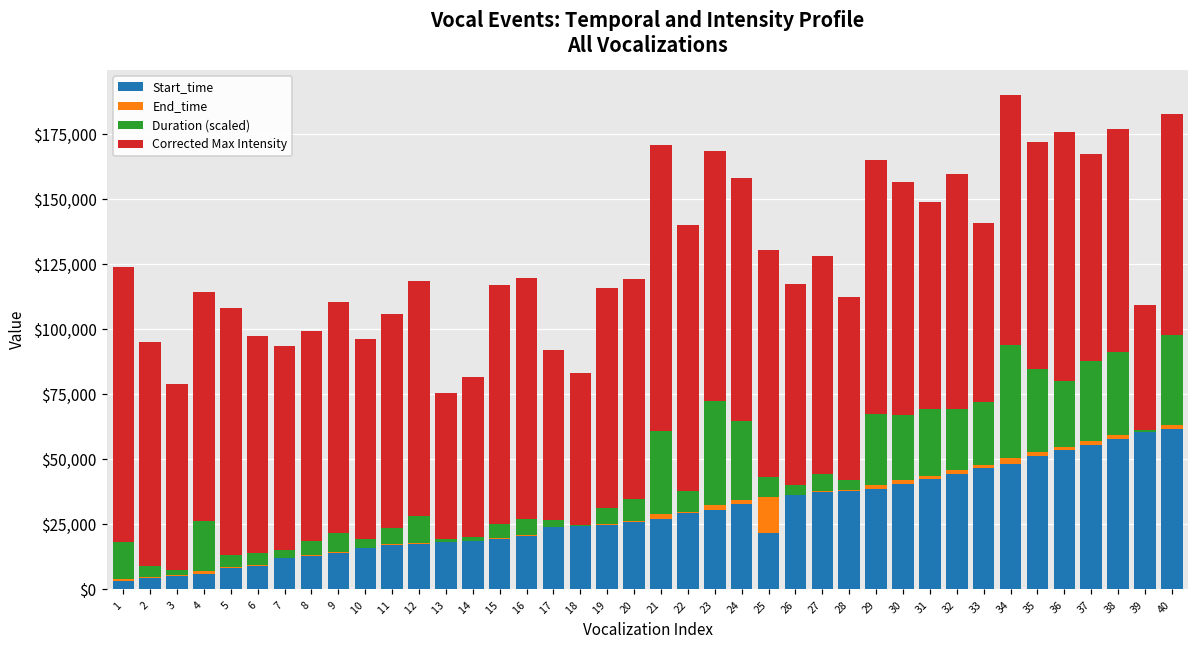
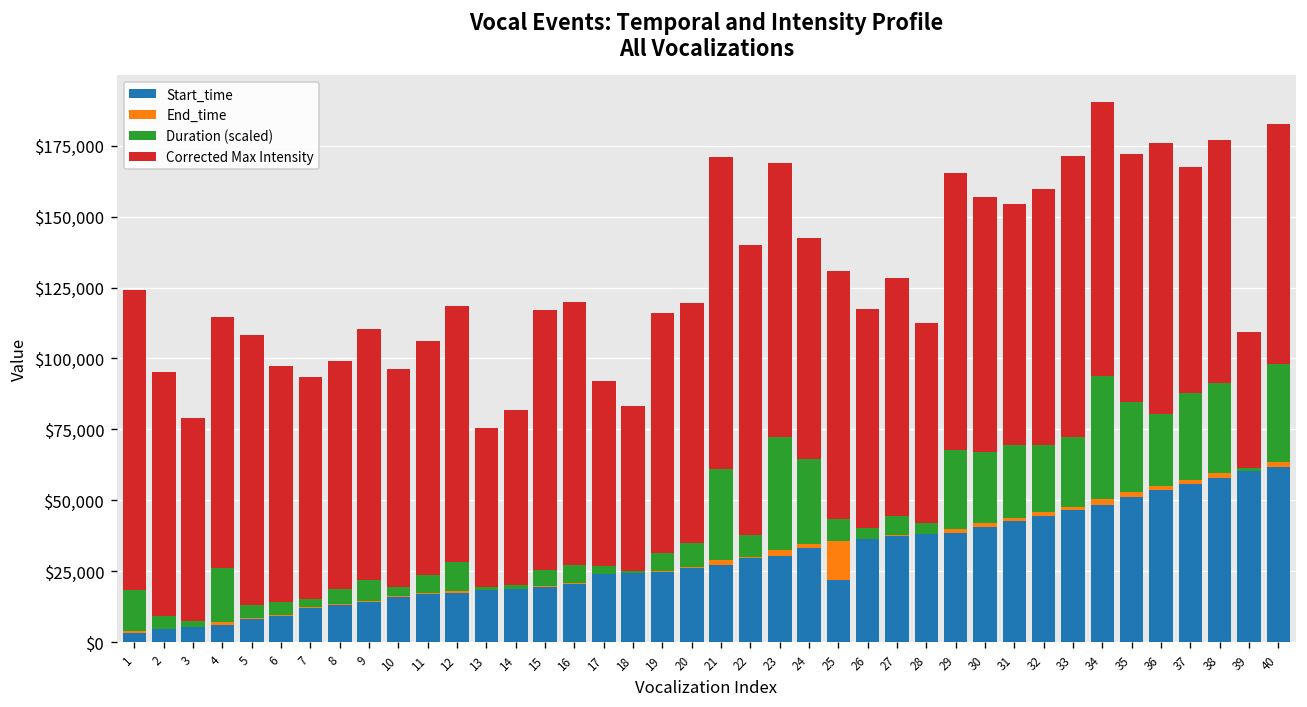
  {
    "Start_time": {
      "1": "$3,000",
      "2": "$4,000",
      "3": "$5,000",
      "4": "$6,000",
      "5": "$8,000",
      "6": "$9,000",
      "7": "$12,000",
      "8": "$13,000",
      "9": "$14,000",
      "10": "$16,000",
      "11": "$17,000",
      "12": "$17,000",
      "13": "$18,000",
      "14": "$19,000",
      "15": "$19,000",
      "16": "$20,000",
      "17": "$24,000",
      "18": "$24,000",
      "19": "$25,000",
      "20": "$26,000",
      "21": "$27,000",
      "22": "$29,000",
      "23": "$30,000",
      "24": "$33,000",
      "25": "$22,000",
      "26": "$36,000",
      "27": "$37,000",
      "28": "$38,000",
      "29": "$39,000",
      "30": "$41,000",
      "31": "$43,000",
      "32": "$45,000",
      "33": "$47,000",
      "34": "$48,000",
      "35": "$51,000",
      "36": "$54,000",
      "37": "$56,000",
      "38": "$58,000",
      "39": "$60,000",
      "40": "$62,000"
    },
    "End_time": {
      "21": "$2,000",
      "23": "$2,000",
      "24": "$2,000",
      "25": "$14,000",
      "29": "$1,000",
      "30": "$1,000",
      "31": "$1,000",
      "32": "$1,000",
      "33": "$1,000",
      "34": "$2,000",
      "35": "$2,000",
      "36": "$1,000",
      "37": "$2,000",
      "38": "$2,000",
      "40": "$2,000"
    },
    "Duration (scaled)": {
      "1": "$14,000",
      "2": "$5,000",
      "3": "$2,000",
      "4": "$19,000",
      "5": "$5,000",
      "6": "$5,000",
      "7": "$3,000",
      "8": "$5,000",
      "9": "$8,000",
      "10": "$3,000",
      "11": "$6,000",
      "12": "$10,000",
      "14": "$1,000",
      "15": "$6,000",
      "16": "$6,000",
      "17": "$3,000",
      "19": "$6,000",
      "20": "$8,000",
      "21": "$32,000",
      "22": "$8,000",
      "23": "$40,000",
      "24": "$30,000",
      "25": "$8,000",
      "26": "$4,000",
      "27": "$7,000",
      "28": "$4,000",
      "29": "$28,000",
      "30": "$25,000",
      "31": "$26,000",
      "32": "$24,000",
      "33": "$24,000",
      "34": "$43,000",
      "35": "$32,000",
      "36": "$25,000",
      "37": "$31,000",
      "38": "$32,000",
      "40": "$35,000"
    },
    "Corrected Max Intensity": {
      "1": "$106,000",
      "2": "$86,000",
      "3": "$72,000",
      "4": "$88,000",
      "5": "$95,000",
      "6": "$84,000",
      "7": "$78,000",
      "8": "$81,000",
      "9": "$89,000",
      "10": "$77,000",
      "11": "$82,000",
      "12": "$90,000",
      "13": "$56,000",
      "14": "$62,000",
      "15": "$92,000",
      "16": "$93,000",
      "17": "$65,000",
      "18": "$58,000",
      "19": "$85,000",
      "20": "$85,000",
      "21": "$110,000",
      "22": "$102,000",
      "23": "$96,000",
-     "24": "$94,000",
+     "24": "$78,000",
      "25": "$87,000",
      "26": "$77,000",
      "27": "$84,000",
      "28": "$70,000",
      "29": "$98,000",
      "30": "$90,000",
-     "31": "$79,000",
+     "31": "$85,000",
      "32": "$91,000",
-     "33": "$69,000",
+     "33": "$99,000",
      "34": "$96,000",
      "35": "$87,000",
      "36": "$96,000",
      "37": "$80,000",
      "38": "$86,000",
      "39": "$48,000",
      "40": "$85,000"
    }
  }
